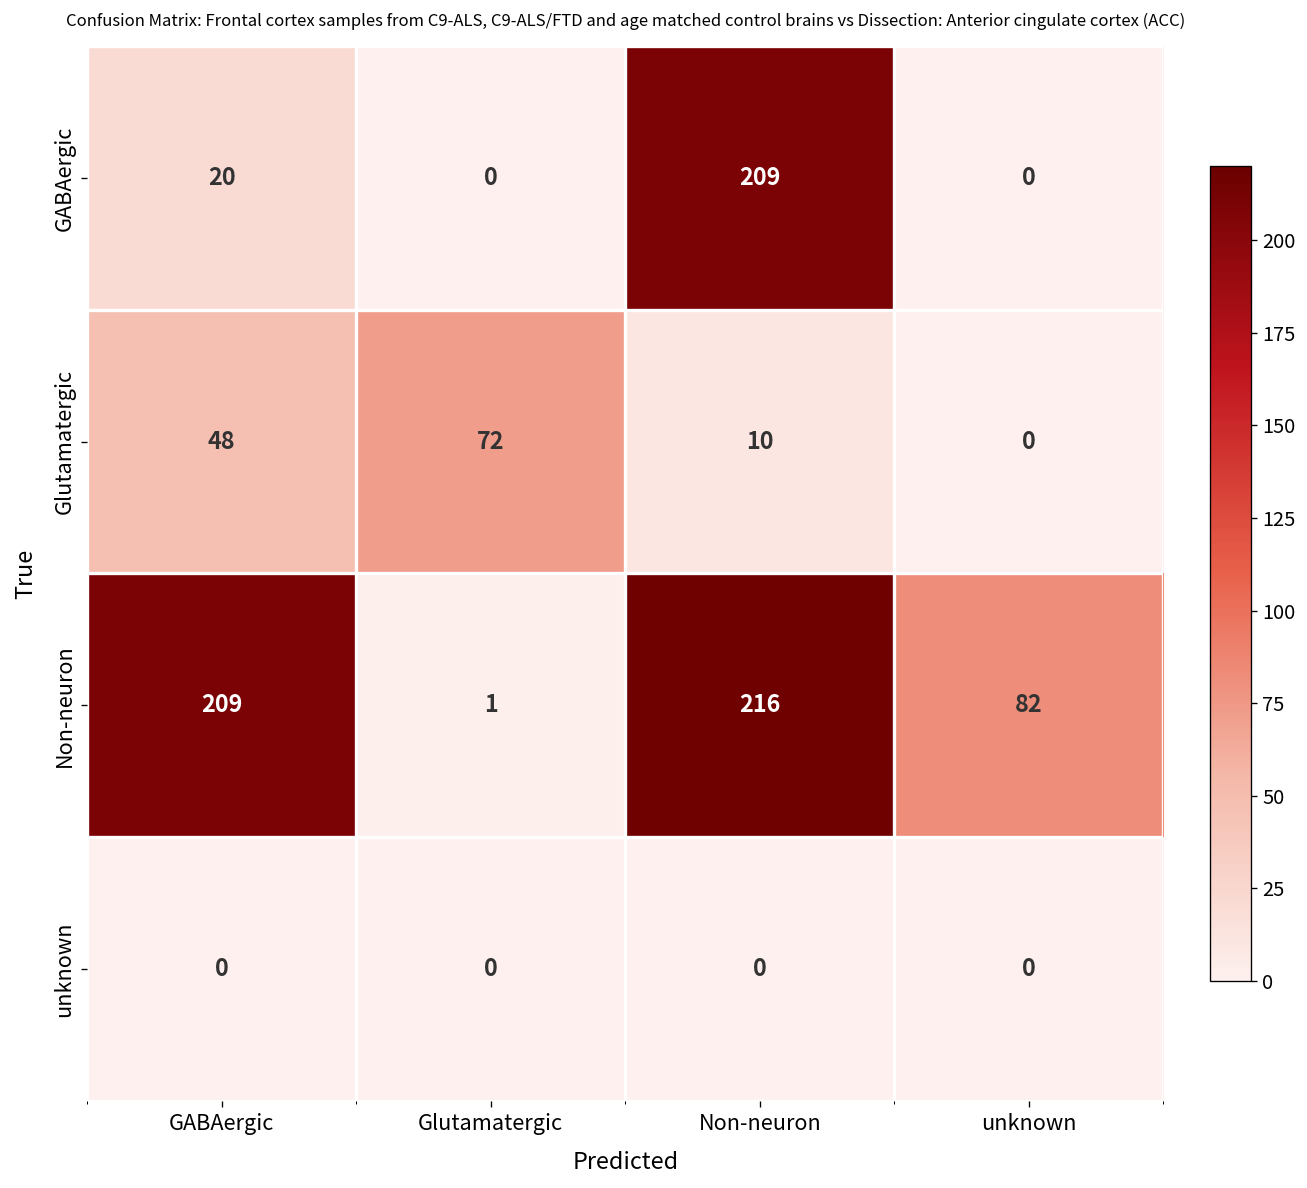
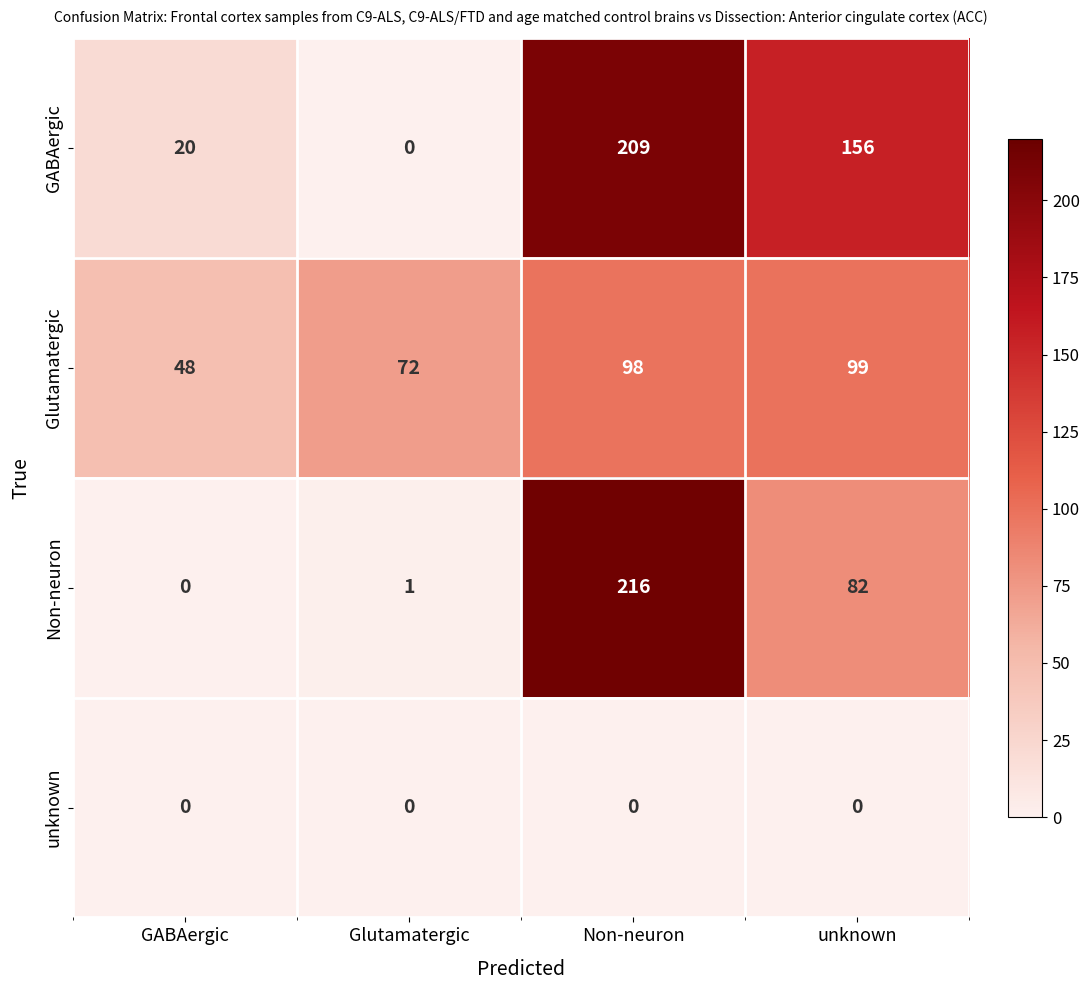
  {
    "GABAergic": {
      "GABAergic": 20,
      "Glutamatergic": 0,
      "Non-neuron": 209,
-     "unknown": 0
+     "unknown": 156
    },
    "Glutamatergic": {
      "GABAergic": 48,
      "Glutamatergic": 72,
-     "Non-neuron": 10,
-     "unknown": 0
+     "Non-neuron": 98,
+     "unknown": 99
    },
    "Non-neuron": {
-     "GABAergic": 209,
+     "GABAergic": 0,
      "Glutamatergic": 1,
      "Non-neuron": 216,
      "unknown": 82
    },
    "unknown": {
      "GABAergic": 0,
      "Glutamatergic": 0,
      "Non-neuron": 0,
      "unknown": 0
    }
  }
